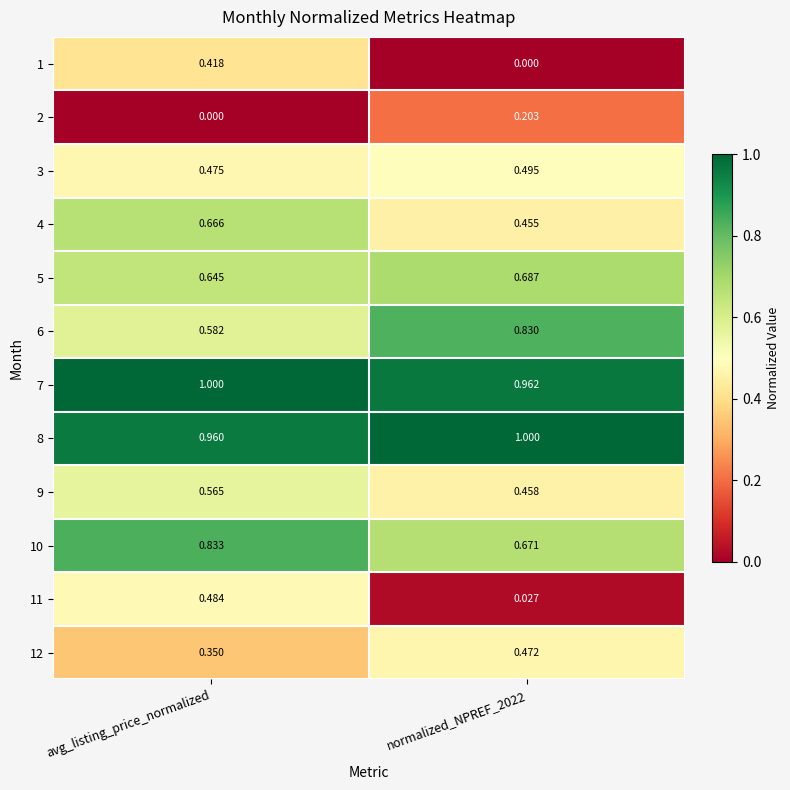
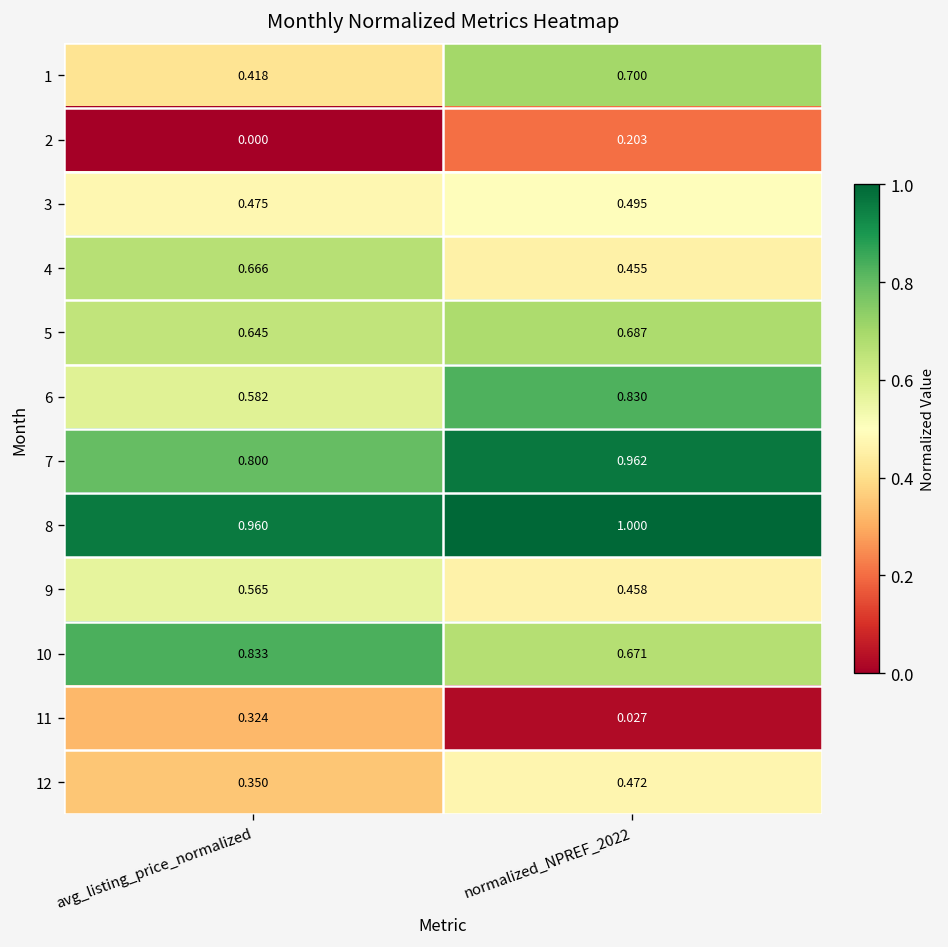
  {
    "1": {
      "avg_listing_price_normalized": 0.418,
-     "normalized_NPREF_2022": 0.000
+     "normalized_NPREF_2022": 0.700
    },
    "2": {
      "avg_listing_price_normalized": 0.000,
      "normalized_NPREF_2022": 0.203
    },
    "3": {
      "avg_listing_price_normalized": 0.475,
      "normalized_NPREF_2022": 0.495
    },
    "4": {
      "avg_listing_price_normalized": 0.666,
      "normalized_NPREF_2022": 0.455
    },
    "5": {
      "avg_listing_price_normalized": 0.645,
      "normalized_NPREF_2022": 0.687
    },
    "6": {
      "avg_listing_price_normalized": 0.582,
      "normalized_NPREF_2022": 0.830
    },
    "7": {
-     "avg_listing_price_normalized": 1.000,
+     "avg_listing_price_normalized": 0.800,
      "normalized_NPREF_2022": 0.962
    },
    "8": {
      "avg_listing_price_normalized": 0.960,
      "normalized_NPREF_2022": 1.000
    },
    "9": {
      "avg_listing_price_normalized": 0.565,
      "normalized_NPREF_2022": 0.458
    },
    "10": {
      "avg_listing_price_normalized": 0.833,
      "normalized_NPREF_2022": 0.671
    },
    "11": {
-     "avg_listing_price_normalized": 0.484,
+     "avg_listing_price_normalized": 0.324,
      "normalized_NPREF_2022": 0.027
    },
    "12": {
      "avg_listing_price_normalized": 0.350,
      "normalized_NPREF_2022": 0.472
    }
  }
